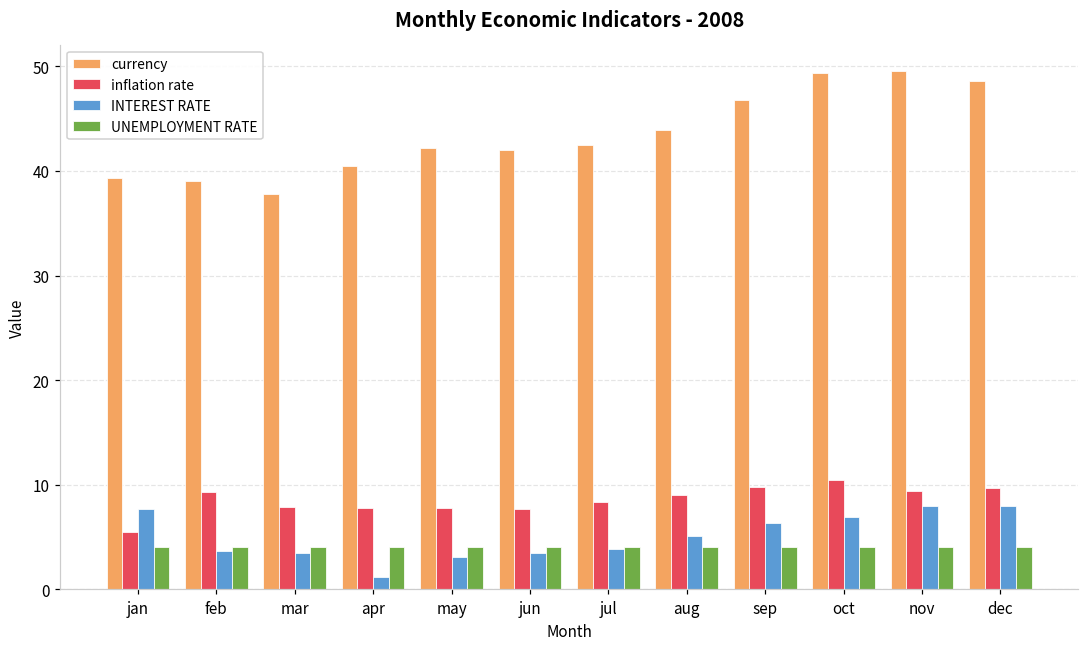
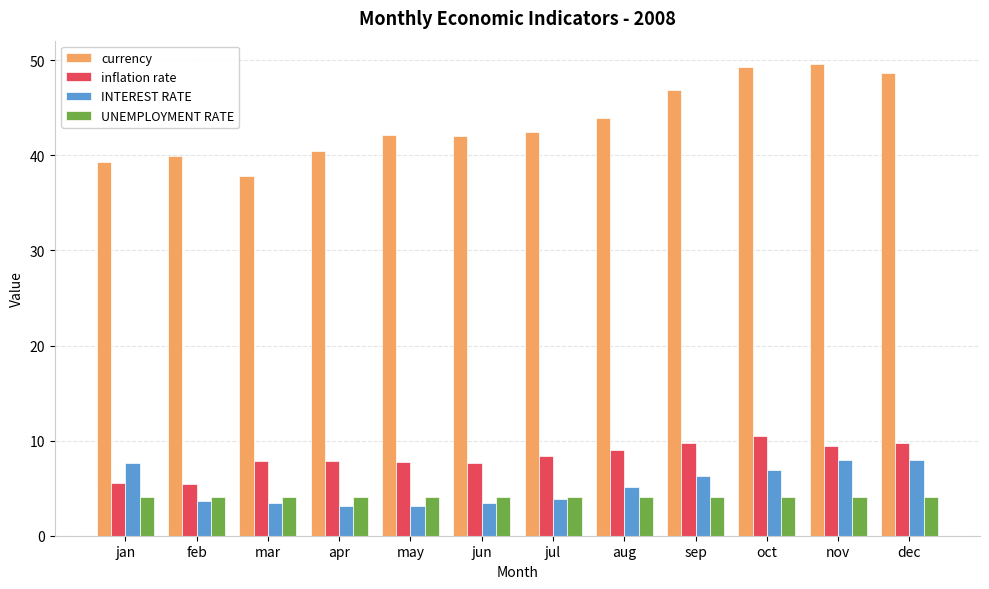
  {
    "currency": {
      "jan": 39,
-     "feb": 39,
+     "feb": 40,
      "mar": 38,
      "apr": 40,
      "may": 42,
      "jun": 42,
      "jul": 42,
      "aug": 44,
      "sep": 47,
      "oct": 49,
      "nov": 50,
      "dec": 49
    },
    "inflation rate": {
      "jan": 6,
-     "feb": 9,
+     "feb": 5,
      "mar": 8,
      "apr": 8,
      "may": 8,
      "jun": 8,
      "jul": 8,
      "aug": 9,
      "sep": 10,
      "oct": 10,
      "nov": 9,
      "dec": 10
    },
    "INTEREST RATE": {
      "jan": 8,
      "feb": 4,
      "mar": 3,
-     "apr": 1,
+     "apr": 3,
      "may": 3,
      "jun": 3,
      "jul": 4,
      "aug": 5,
      "sep": 6,
      "oct": 7,
      "nov": 8,
      "dec": 8
    },
    "UNEMPLOYMENT RATE": {
      "jan": 4,
      "feb": 4,
      "mar": 4,
      "apr": 4,
      "may": 4,
      "jun": 4,
      "jul": 4,
      "aug": 4,
      "sep": 4,
      "oct": 4,
      "nov": 4,
      "dec": 4
    }
  }
